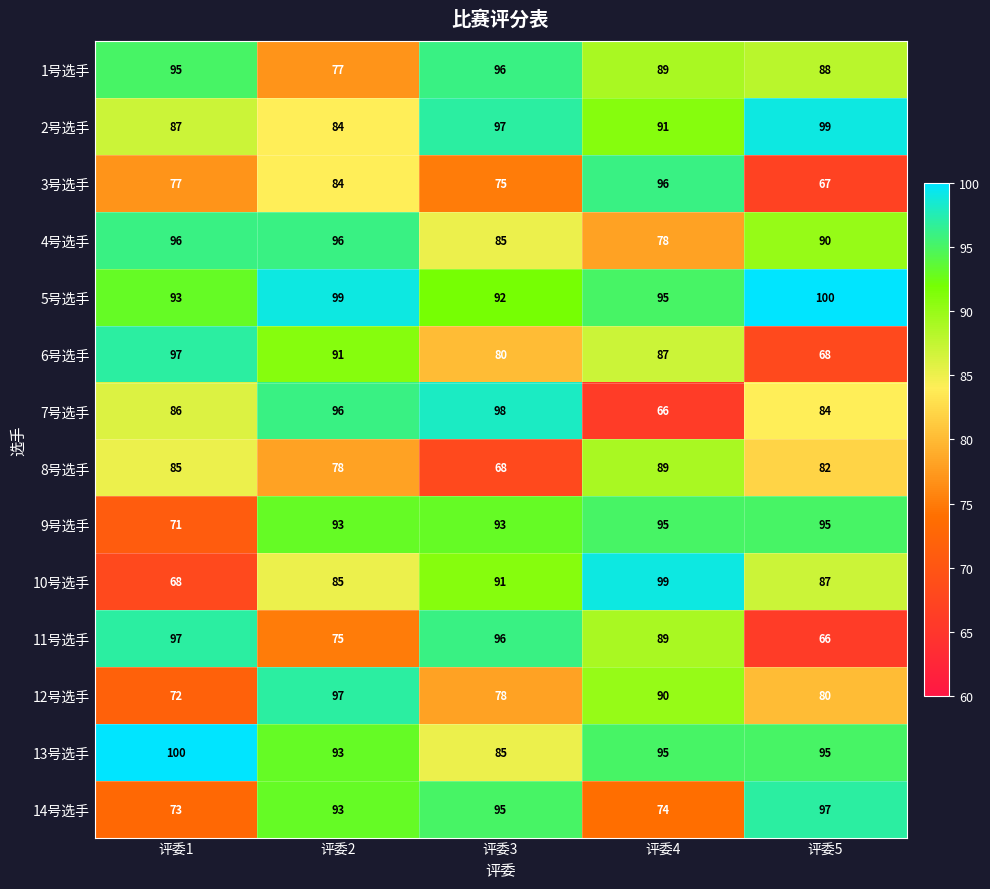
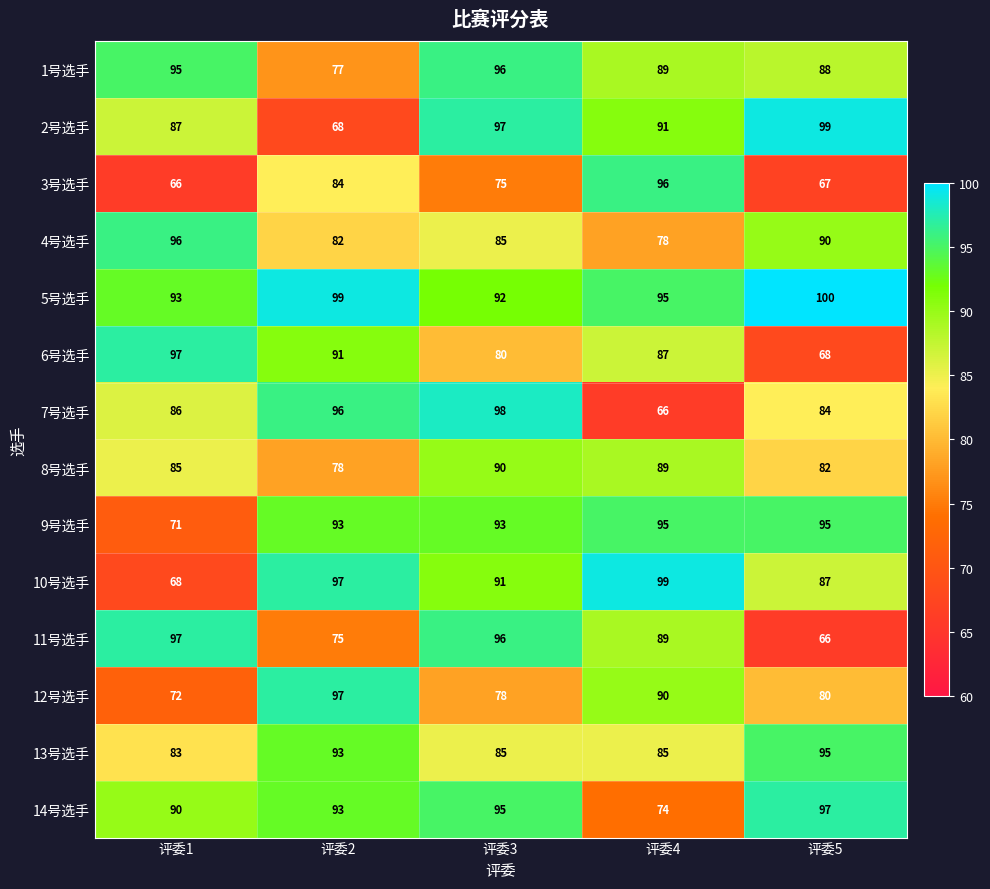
  {
    "1号选手": {
      "评委1": 95,
      "评委2": 77,
      "评委3": 96,
      "评委4": 89,
      "评委5": 88
    },
    "2号选手": {
      "评委1": 87,
-     "评委2": 84,
+     "评委2": 68,
      "评委3": 97,
      "评委4": 91,
      "评委5": 99
    },
    "3号选手": {
-     "评委1": 77,
+     "评委1": 66,
      "评委2": 84,
      "评委3": 75,
      "评委4": 96,
      "评委5": 67
    },
    "4号选手": {
      "评委1": 96,
-     "评委2": 96,
+     "评委2": 82,
      "评委3": 85,
      "评委4": 78,
      "评委5": 90
    },
    "5号选手": {
      "评委1": 93,
      "评委2": 99,
      "评委3": 92,
      "评委4": 95,
      "评委5": 100
    },
    "6号选手": {
      "评委1": 97,
      "评委2": 91,
      "评委3": 80,
      "评委4": 87,
      "评委5": 68
    },
    "7号选手": {
      "评委1": 86,
      "评委2": 96,
      "评委3": 98,
      "评委4": 66,
      "评委5": 84
    },
    "8号选手": {
      "评委1": 85,
      "评委2": 78,
-     "评委3": 68,
+     "评委3": 90,
      "评委4": 89,
      "评委5": 82
    },
    "9号选手": {
      "评委1": 71,
      "评委2": 93,
      "评委3": 93,
      "评委4": 95,
      "评委5": 95
    },
    "10号选手": {
      "评委1": 68,
-     "评委2": 85,
+     "评委2": 97,
      "评委3": 91,
      "评委4": 99,
      "评委5": 87
    },
    "11号选手": {
      "评委1": 97,
      "评委2": 75,
      "评委3": 96,
      "评委4": 89,
      "评委5": 66
    },
    "12号选手": {
      "评委1": 72,
      "评委2": 97,
      "评委3": 78,
      "评委4": 90,
      "评委5": 80
    },
    "13号选手": {
-     "评委1": 100,
+     "评委1": 83,
      "评委2": 93,
      "评委3": 85,
-     "评委4": 95,
+     "评委4": 85,
      "评委5": 95
    },
    "14号选手": {
-     "评委1": 73,
+     "评委1": 90,
      "评委2": 93,
      "评委3": 95,
      "评委4": 74,
      "评委5": 97
    }
  }
